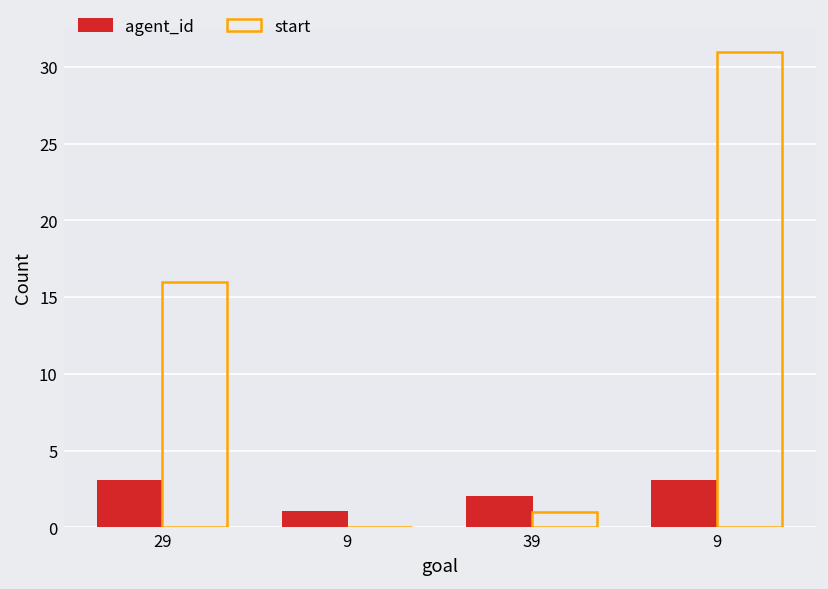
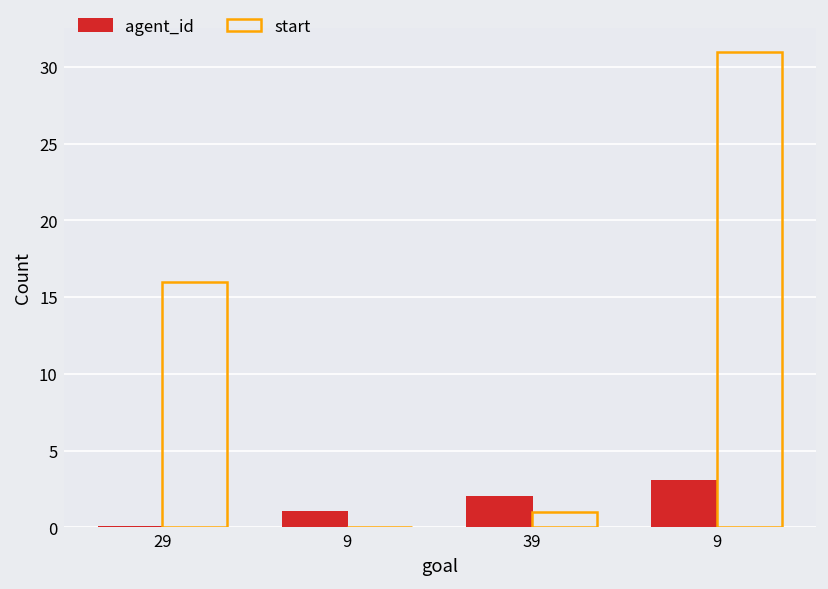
  {
    "agent_id": {
-     "29": 3,
+     "29": 0,
      "39": 2
    },
    "start": {
      "29": 16,
      "39": 1
    }
  }
